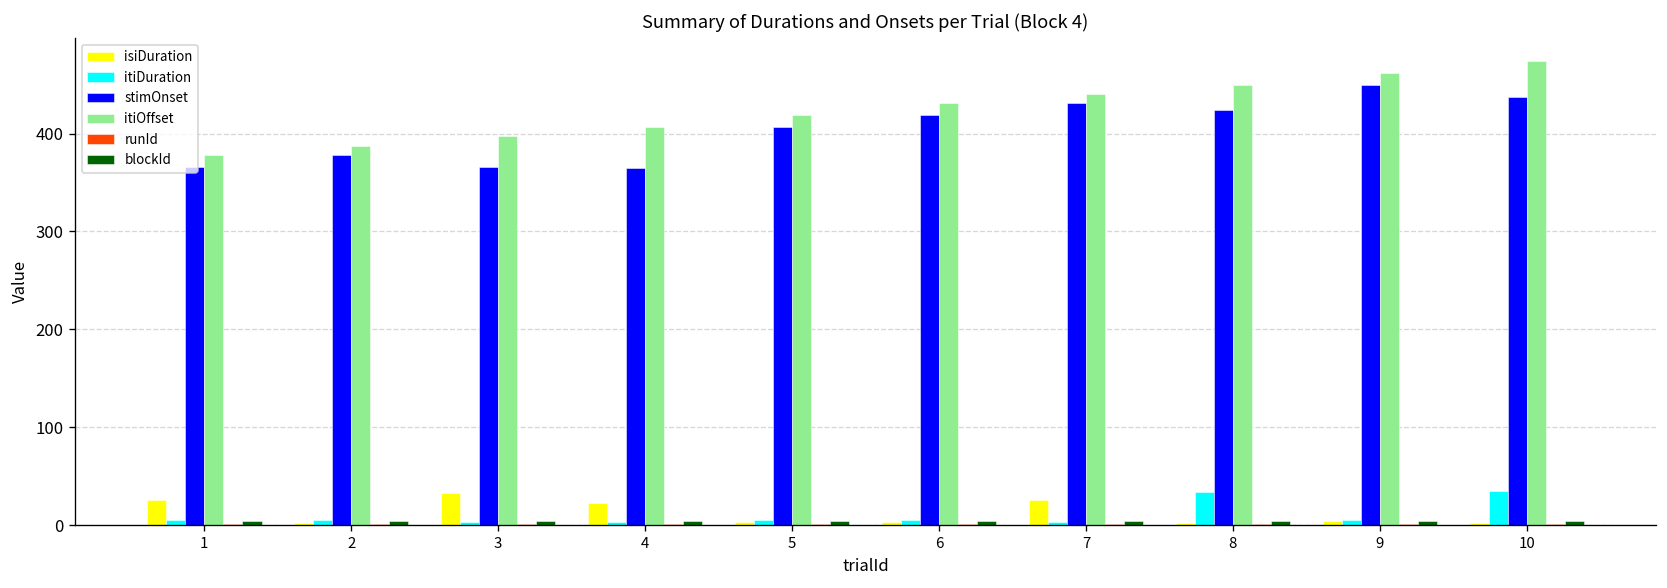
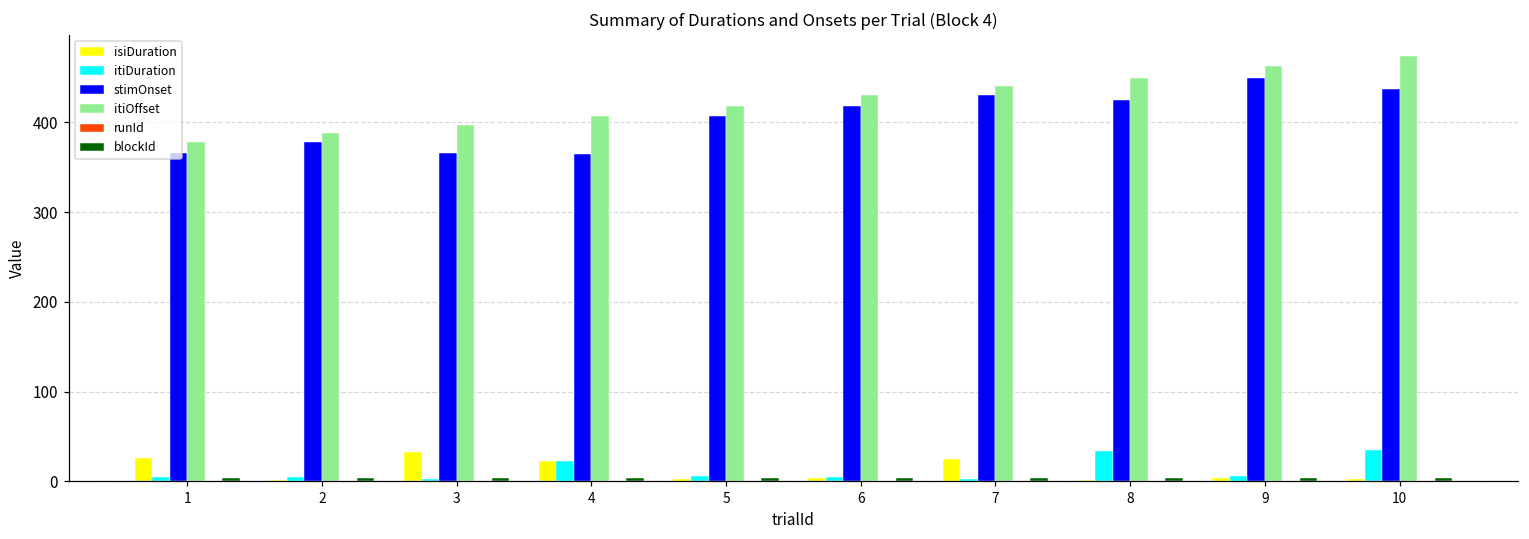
  {
    "isiDuration": {
      "1": 30,
      "3": 30,
      "4": 20,
      "6": 0,
      "7": 30,
      "9": 0
    },
    "itiDuration": {
      "1": 10,
      "2": 0,
      "3": 0,
-     "4": 0,
+     "4": 20,
      "5": 10,
      "6": 10,
      "7": 0,
      "8": 30,
      "9": 10,
      "10": 30
    },
    "stimOnset": {
      "1": 370,
      "2": 380,
      "3": 370,
      "4": 370,
      "5": 410,
      "6": 420,
      "7": 430,
      "8": 420,
      "9": 450,
      "10": 440
    },
    "itiOffset": {
      "1": 380,
      "2": 390,
      "3": 400,
      "4": 410,
      "5": 420,
      "6": 430,
      "7": 440,
      "8": 450,
      "9": 460,
      "10": 470
    },
    "blockId": {
      "1": 0,
      "2": 0,
      "3": 0,
      "4": 0,
      "5": 0,
      "6": 0,
      "7": 0,
      "8": 0,
      "9": 0,
      "10": 0
    }
  }
